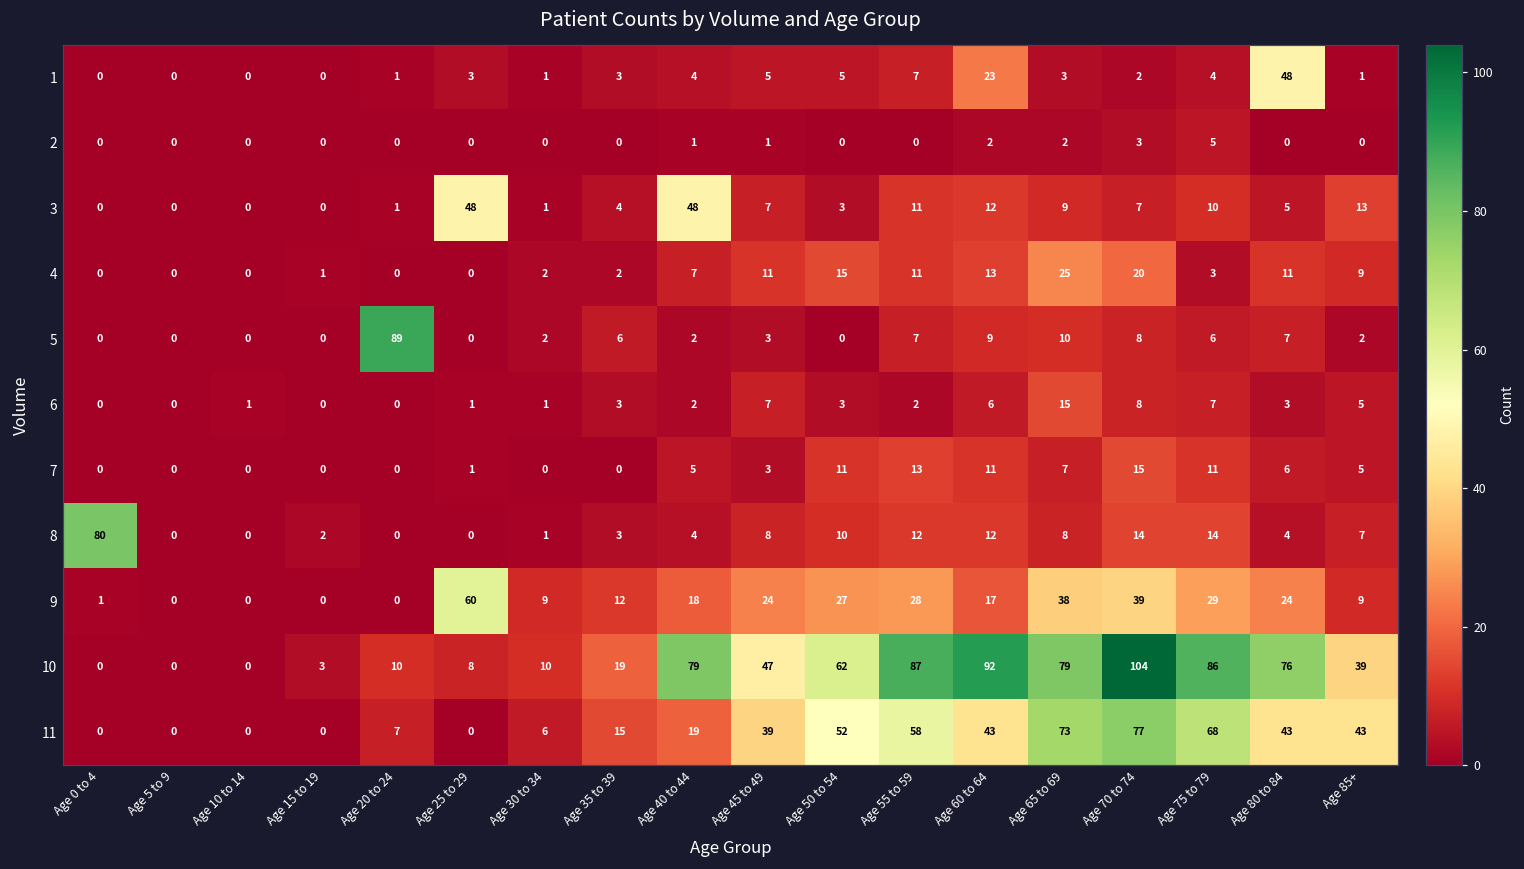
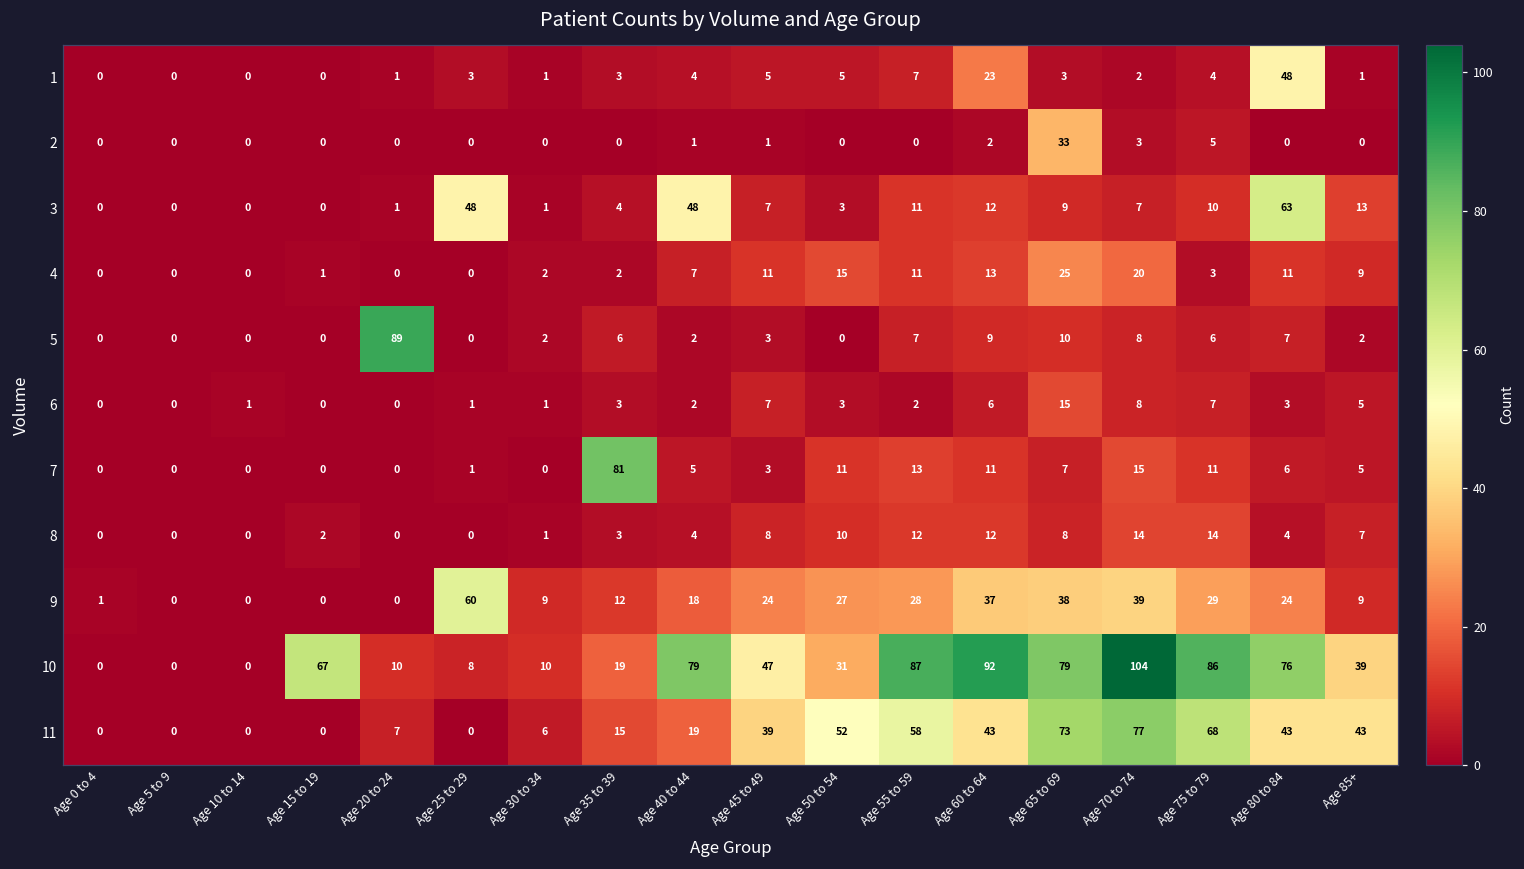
  {
    "1": {
      "Age 0 to 4": 0,
      "Age 5 to 9": 0,
      "Age 10 to 14": 0,
      "Age 15 to 19": 0,
      "Age 20 to 24": 1,
      "Age 25 to 29": 3,
      "Age 30 to 34": 1,
      "Age 35 to 39": 3,
      "Age 40 to 44": 4,
      "Age 45 to 49": 5,
      "Age 50 to 54": 5,
      "Age 55 to 59": 7,
      "Age 60 to 64": 23,
      "Age 65 to 69": 3,
      "Age 70 to 74": 2,
      "Age 75 to 79": 4,
      "Age 80 to 84": 48,
      "Age 85+": 1
    },
    "2": {
      "Age 0 to 4": 0,
      "Age 5 to 9": 0,
      "Age 10 to 14": 0,
      "Age 15 to 19": 0,
      "Age 20 to 24": 0,
      "Age 25 to 29": 0,
      "Age 30 to 34": 0,
      "Age 35 to 39": 0,
      "Age 40 to 44": 1,
      "Age 45 to 49": 1,
      "Age 50 to 54": 0,
      "Age 55 to 59": 0,
      "Age 60 to 64": 2,
-     "Age 65 to 69": 2,
+     "Age 65 to 69": 33,
      "Age 70 to 74": 3,
      "Age 75 to 79": 5,
      "Age 80 to 84": 0,
      "Age 85+": 0
    },
    "3": {
      "Age 0 to 4": 0,
      "Age 5 to 9": 0,
      "Age 10 to 14": 0,
      "Age 15 to 19": 0,
      "Age 20 to 24": 1,
      "Age 25 to 29": 48,
      "Age 30 to 34": 1,
      "Age 35 to 39": 4,
      "Age 40 to 44": 48,
      "Age 45 to 49": 7,
      "Age 50 to 54": 3,
      "Age 55 to 59": 11,
      "Age 60 to 64": 12,
      "Age 65 to 69": 9,
      "Age 70 to 74": 7,
      "Age 75 to 79": 10,
-     "Age 80 to 84": 5,
+     "Age 80 to 84": 63,
      "Age 85+": 13
    },
    "4": {
      "Age 0 to 4": 0,
      "Age 5 to 9": 0,
      "Age 10 to 14": 0,
      "Age 15 to 19": 1,
      "Age 20 to 24": 0,
      "Age 25 to 29": 0,
      "Age 30 to 34": 2,
      "Age 35 to 39": 2,
      "Age 40 to 44": 7,
      "Age 45 to 49": 11,
      "Age 50 to 54": 15,
      "Age 55 to 59": 11,
      "Age 60 to 64": 13,
      "Age 65 to 69": 25,
      "Age 70 to 74": 20,
      "Age 75 to 79": 3,
      "Age 80 to 84": 11,
      "Age 85+": 9
    },
    "5": {
      "Age 0 to 4": 0,
      "Age 5 to 9": 0,
      "Age 10 to 14": 0,
      "Age 15 to 19": 0,
      "Age 20 to 24": 89,
      "Age 25 to 29": 0,
      "Age 30 to 34": 2,
      "Age 35 to 39": 6,
      "Age 40 to 44": 2,
      "Age 45 to 49": 3,
      "Age 50 to 54": 0,
      "Age 55 to 59": 7,
      "Age 60 to 64": 9,
      "Age 65 to 69": 10,
      "Age 70 to 74": 8,
      "Age 75 to 79": 6,
      "Age 80 to 84": 7,
      "Age 85+": 2
    },
    "6": {
      "Age 0 to 4": 0,
      "Age 5 to 9": 0,
      "Age 10 to 14": 1,
      "Age 15 to 19": 0,
      "Age 20 to 24": 0,
      "Age 25 to 29": 1,
      "Age 30 to 34": 1,
      "Age 35 to 39": 3,
      "Age 40 to 44": 2,
      "Age 45 to 49": 7,
      "Age 50 to 54": 3,
      "Age 55 to 59": 2,
      "Age 60 to 64": 6,
      "Age 65 to 69": 15,
      "Age 70 to 74": 8,
      "Age 75 to 79": 7,
      "Age 80 to 84": 3,
      "Age 85+": 5
    },
    "7": {
      "Age 0 to 4": 0,
      "Age 5 to 9": 0,
      "Age 10 to 14": 0,
      "Age 15 to 19": 0,
      "Age 20 to 24": 0,
      "Age 25 to 29": 1,
      "Age 30 to 34": 0,
-     "Age 35 to 39": 0,
+     "Age 35 to 39": 81,
      "Age 40 to 44": 5,
      "Age 45 to 49": 3,
      "Age 50 to 54": 11,
      "Age 55 to 59": 13,
      "Age 60 to 64": 11,
      "Age 65 to 69": 7,
      "Age 70 to 74": 15,
      "Age 75 to 79": 11,
      "Age 80 to 84": 6,
      "Age 85+": 5
    },
    "8": {
-     "Age 0 to 4": 80,
+     "Age 0 to 4": 0,
      "Age 5 to 9": 0,
      "Age 10 to 14": 0,
      "Age 15 to 19": 2,
      "Age 20 to 24": 0,
      "Age 25 to 29": 0,
      "Age 30 to 34": 1,
      "Age 35 to 39": 3,
      "Age 40 to 44": 4,
      "Age 45 to 49": 8,
      "Age 50 to 54": 10,
      "Age 55 to 59": 12,
      "Age 60 to 64": 12,
      "Age 65 to 69": 8,
      "Age 70 to 74": 14,
      "Age 75 to 79": 14,
      "Age 80 to 84": 4,
      "Age 85+": 7
    },
    "9": {
      "Age 0 to 4": 1,
      "Age 5 to 9": 0,
      "Age 10 to 14": 0,
      "Age 15 to 19": 0,
      "Age 20 to 24": 0,
      "Age 25 to 29": 60,
      "Age 30 to 34": 9,
      "Age 35 to 39": 12,
      "Age 40 to 44": 18,
      "Age 45 to 49": 24,
      "Age 50 to 54": 27,
      "Age 55 to 59": 28,
-     "Age 60 to 64": 17,
+     "Age 60 to 64": 37,
      "Age 65 to 69": 38,
      "Age 70 to 74": 39,
      "Age 75 to 79": 29,
      "Age 80 to 84": 24,
      "Age 85+": 9
    },
    "10": {
      "Age 0 to 4": 0,
      "Age 5 to 9": 0,
      "Age 10 to 14": 0,
-     "Age 15 to 19": 3,
+     "Age 15 to 19": 67,
      "Age 20 to 24": 10,
      "Age 25 to 29": 8,
      "Age 30 to 34": 10,
      "Age 35 to 39": 19,
      "Age 40 to 44": 79,
      "Age 45 to 49": 47,
-     "Age 50 to 54": 62,
+     "Age 50 to 54": 31,
      "Age 55 to 59": 87,
      "Age 60 to 64": 92,
      "Age 65 to 69": 79,
      "Age 70 to 74": 104,
      "Age 75 to 79": 86,
      "Age 80 to 84": 76,
      "Age 85+": 39
    },
    "11": {
      "Age 0 to 4": 0,
      "Age 5 to 9": 0,
      "Age 10 to 14": 0,
      "Age 15 to 19": 0,
      "Age 20 to 24": 7,
      "Age 25 to 29": 0,
      "Age 30 to 34": 6,
      "Age 35 to 39": 15,
      "Age 40 to 44": 19,
      "Age 45 to 49": 39,
      "Age 50 to 54": 52,
      "Age 55 to 59": 58,
      "Age 60 to 64": 43,
      "Age 65 to 69": 73,
      "Age 70 to 74": 77,
      "Age 75 to 79": 68,
      "Age 80 to 84": 43,
      "Age 85+": 43
    }
  }
